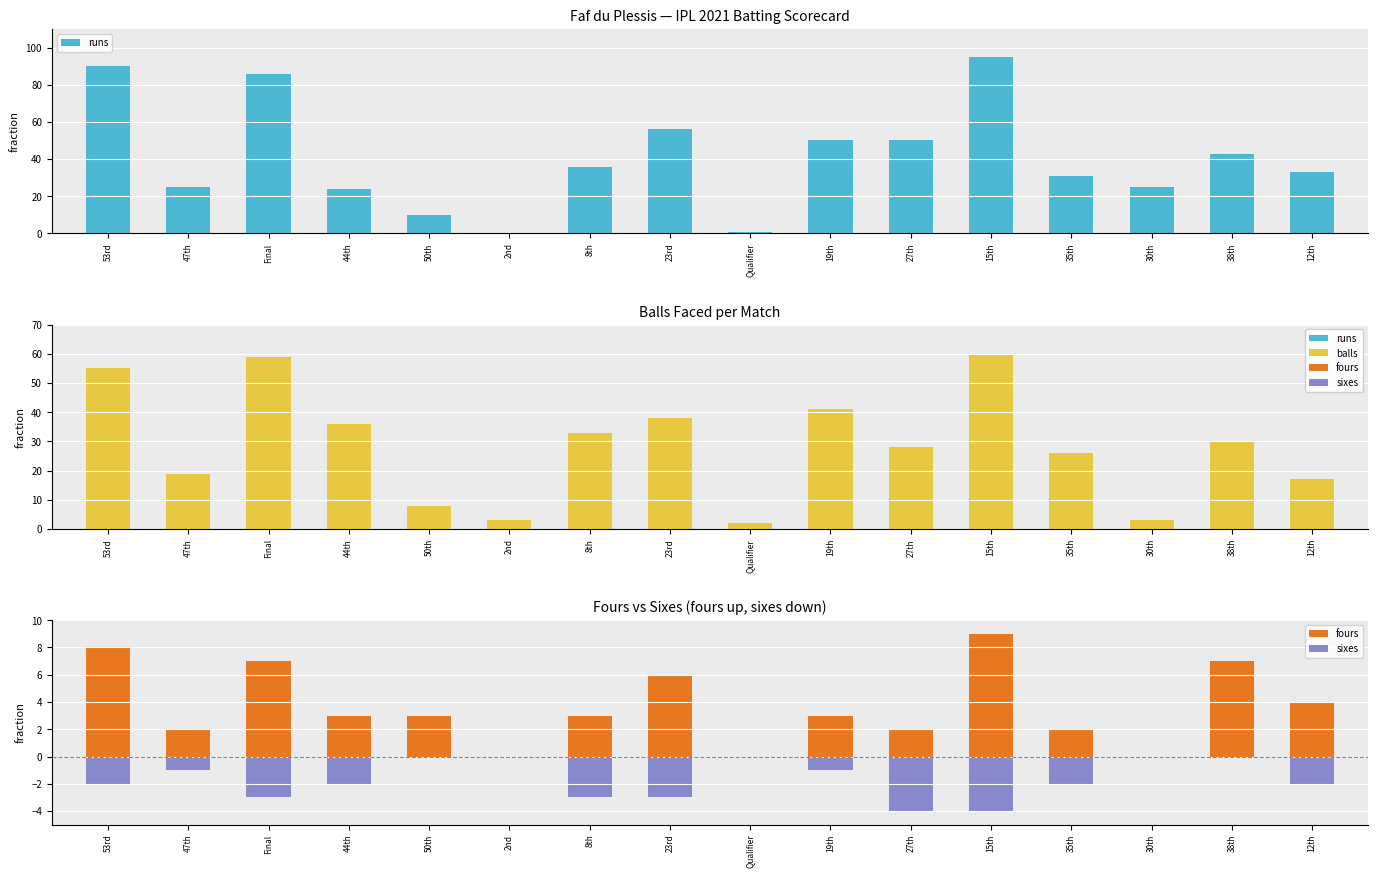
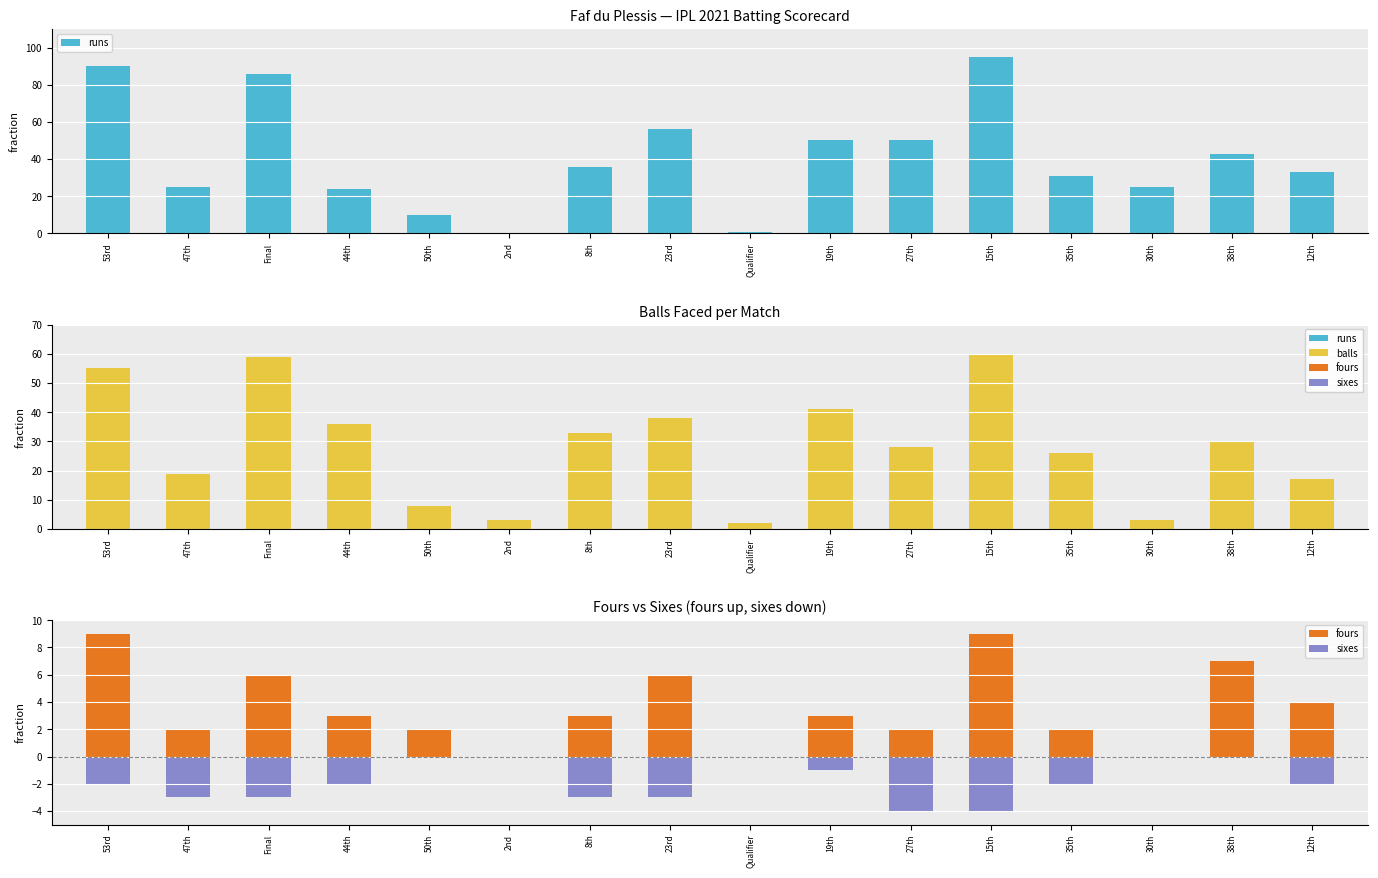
  {
    "Faf du Plessis — IPL 2021 Batting Scorecard": {
      "53rd": 90,
      "47th": 25,
      "Final": 86,
      "44th": 24,
      "50th": 10,
      "2nd": 0,
      "8th": 36,
      "23rd": 56,
      "19th": 50,
      "27th": 50,
      "15th": 95,
      "35th": 31,
      "30th": 25,
      "38th": 43,
      "12th": 33
    },
    "Balls Faced per Match": {
      "53rd": 55,
      "47th": 19,
      "Final": 59,
      "44th": 36,
      "50th": 8,
      "2nd": 3,
      "8th": 33,
      "23rd": 38,
      "Qualifier": 2,
      "19th": 41,
      "27th": 28,
      "15th": 60,
      "35th": 26,
      "30th": 3,
      "38th": 30,
      "12th": 17
    },
    "Fours vs Sixes (fours up, sixes down)": {
      "fours": {
-       "53rd": 8,
+       "53rd": 9,
        "47th": 2,
-       "Final": 7,
+       "Final": 6,
        "44th": 3,
-       "50th": 3,
+       "50th": 2,
        "2nd": 0,
        "8th": 3,
        "23rd": 6,
        "Qualifier": 0,
        "19th": 3,
        "27th": 2,
        "15th": 9,
        "35th": 2,
        "30th": 0,
        "38th": 7,
        "12th": 4
      },
      "sixes": {
        "53rd": -2.0,
-       "47th": -1.0,
+       "47th": -3.0,
        "Final": -3.0,
        "44th": -2.0,
        "50th": 0.0,
        "2nd": 0.0,
        "8th": -3.0,
        "23rd": -3.0,
        "Qualifier": 0.0,
        "19th": -1.0,
        "27th": -4.0,
        "15th": -4.0,
        "35th": -2.0,
        "30th": 0.0,
        "38th": 0.0,
        "12th": -2.0
      }
    }
  }
